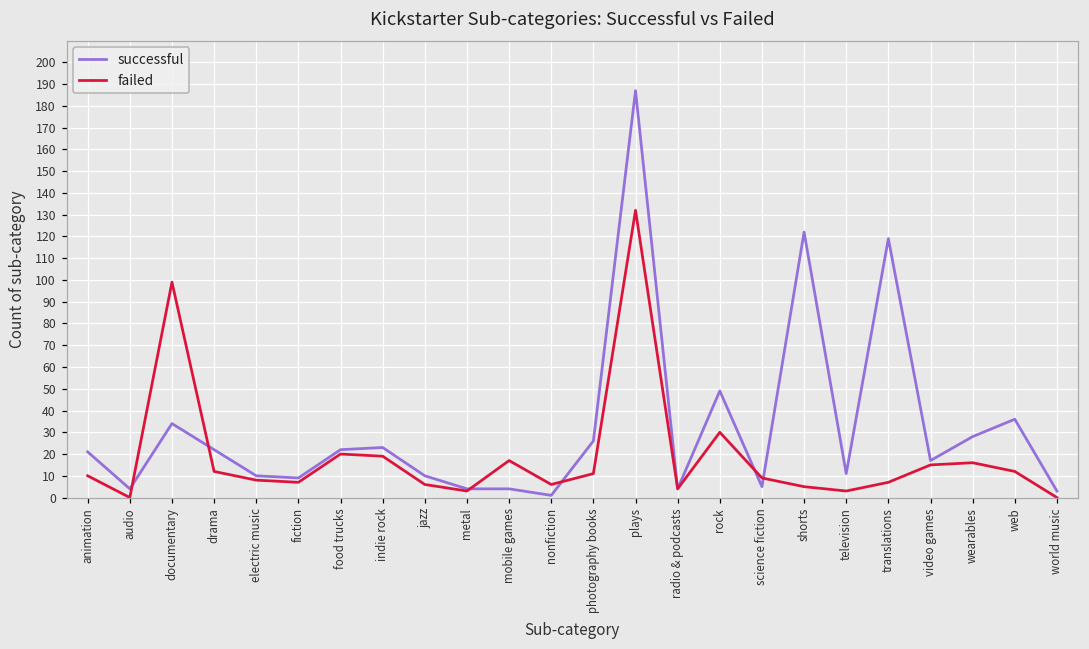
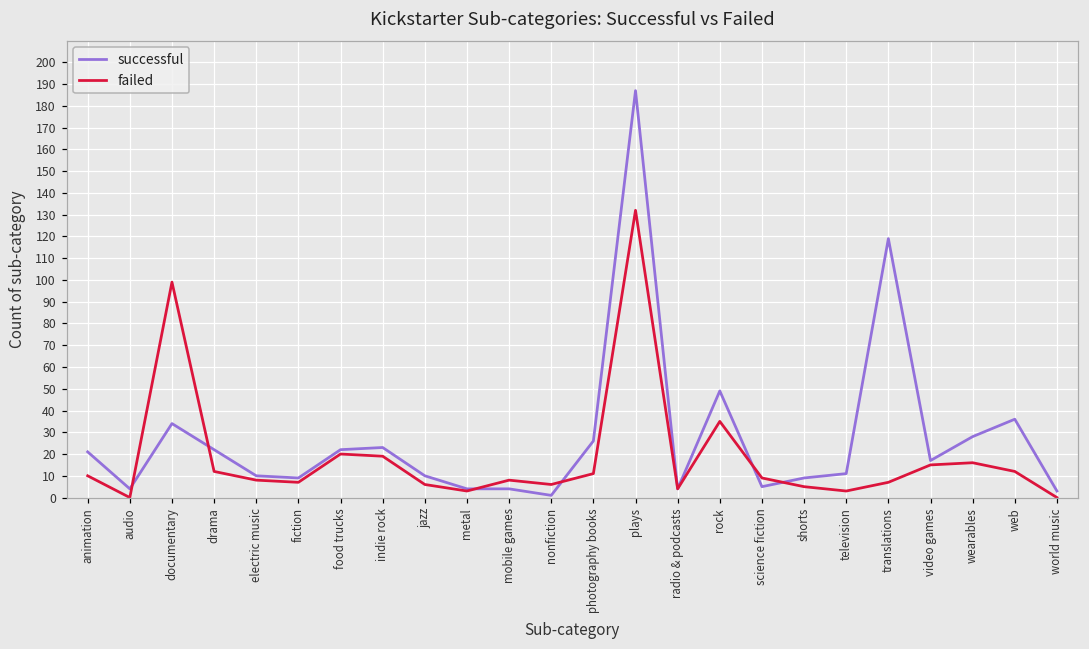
  {
    "successful": {
      "animation": 21,
      "audio": 4,
      "documentary": 34,
      "drama": 22,
      "electric music": 10,
      "fiction": 9,
      "food trucks": 22,
      "indie rock": 23,
      "jazz": 10,
      "mobile games": 4,
      "nonfiction": 1,
      "photography books": 26,
      "plays": 187,
      "rock": 49,
      "science fiction": 5,
-     "shorts": 122,
+     "shorts": 9,
      "television": 11,
      "translations": 119,
      "video games": 17,
      "wearables": 28,
      "web": 36,
      "world music": 3
    },
    "failed": {
      "animation": 10,
      "audio": 0,
      "documentary": 99,
      "drama": 12,
      "electric music": 8,
      "fiction": 7,
      "food trucks": 20,
      "indie rock": 19,
      "jazz": 6,
-     "mobile games": 17,
+     "mobile games": 8,
      "nonfiction": 6,
      "photography books": 11,
      "plays": 132,
-     "rock": 30,
+     "rock": 35,
      "science fiction": 9,
      "shorts": 5,
      "television": 3,
      "translations": 7,
      "video games": 15,
      "wearables": 16,
      "web": 12,
      "world music": 0
    }
  }
